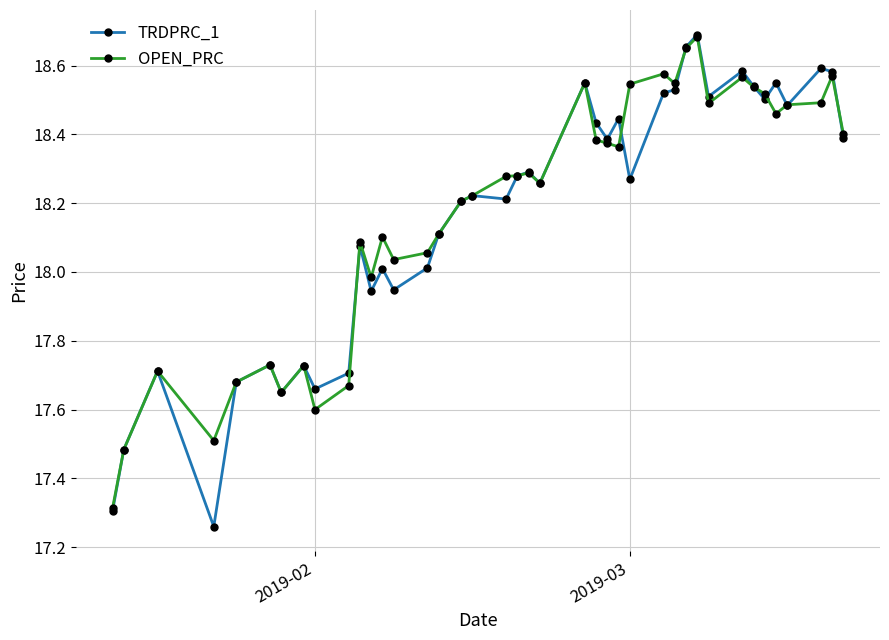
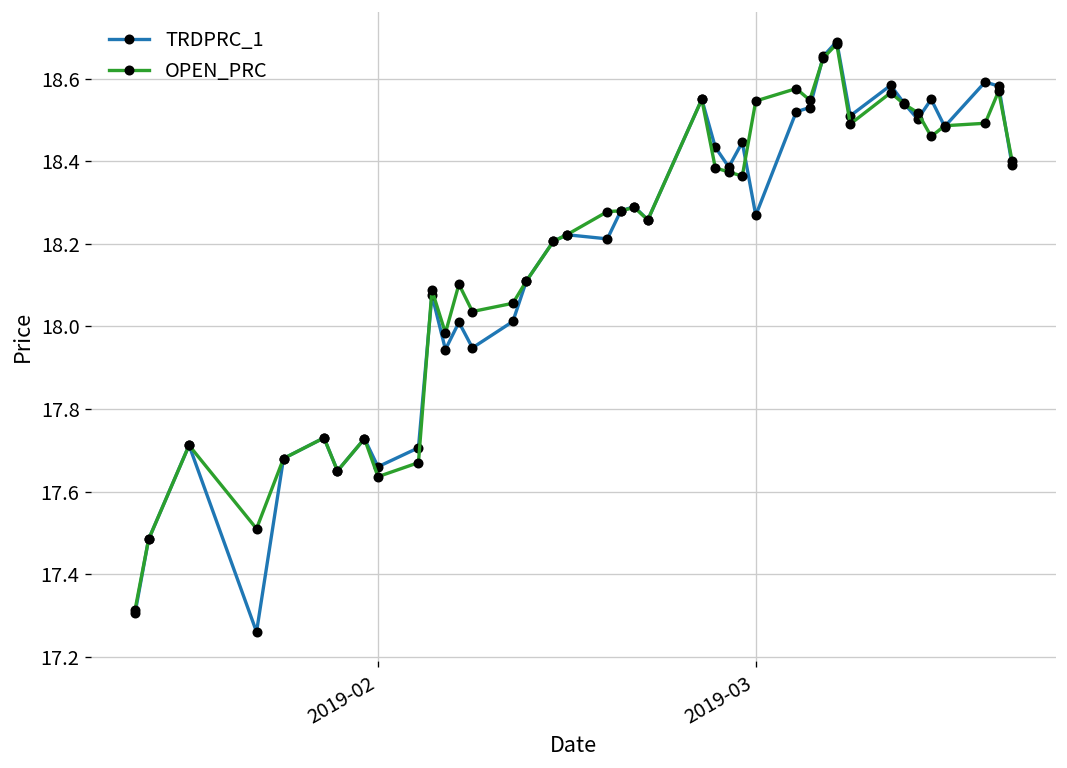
  {
    "TRDPRC_1": {
      "2019-02": 17.66,
      "2019-03": 18.27
    },
    "OPEN_PRC": {
-     "2019-02": 17.60,
+     "2019-02": 17.64,
      "2019-03": 18.55
    }
  }
